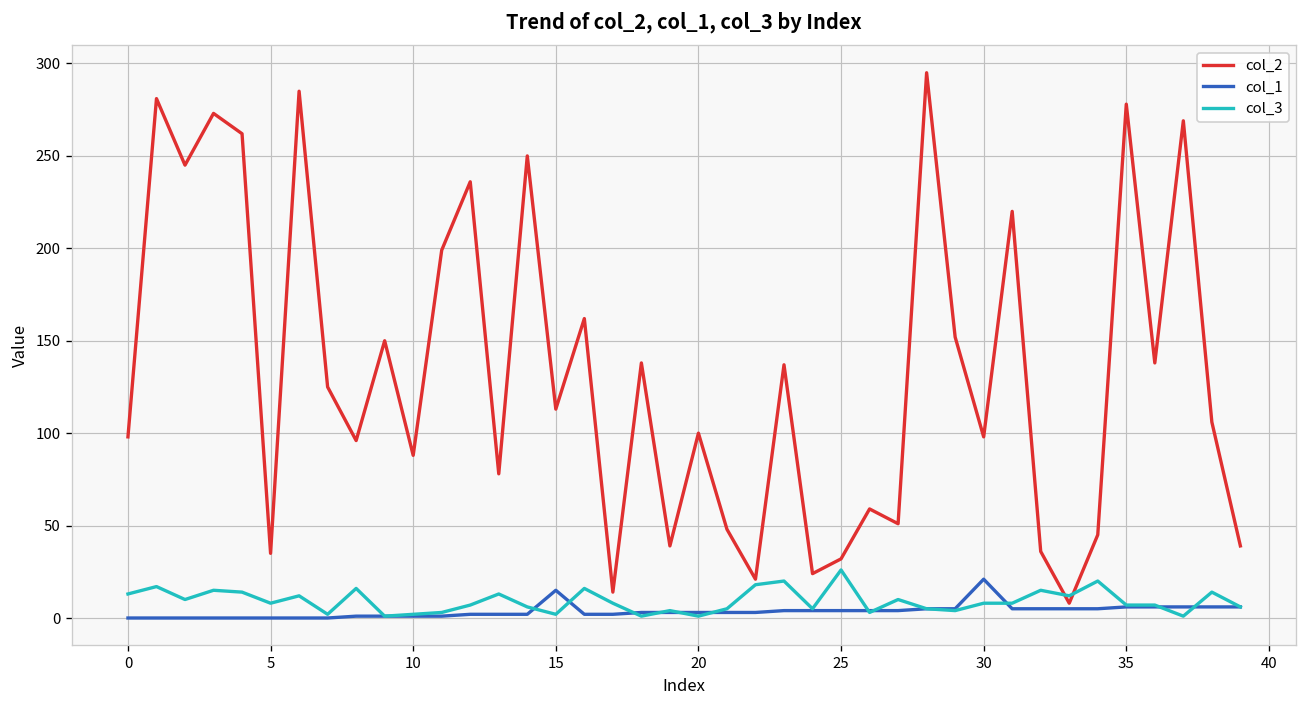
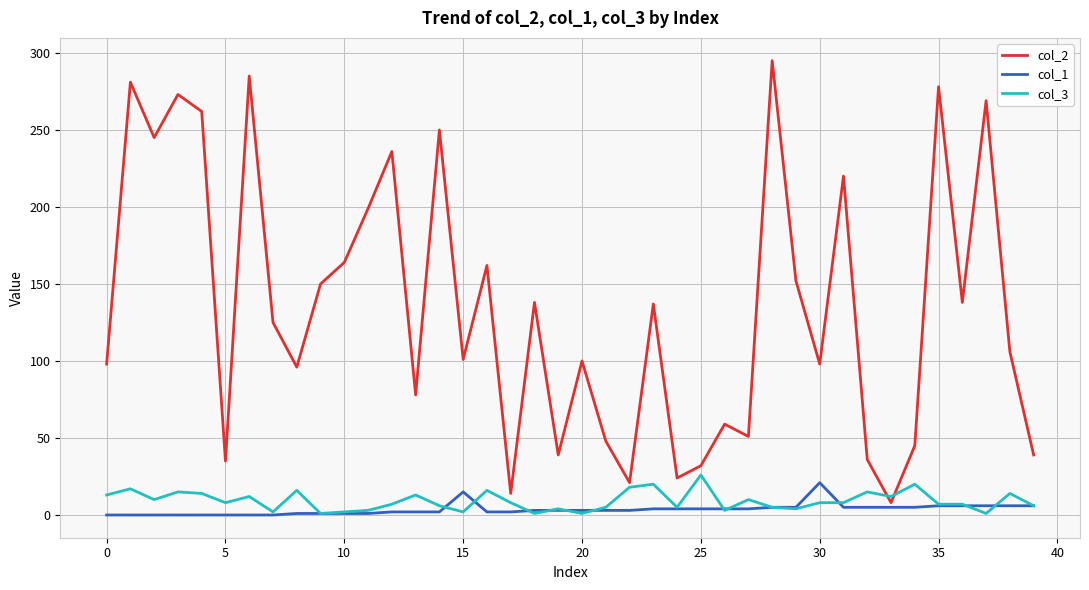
  {
    "col_2": {
      "0": 98,
      "5": 35,
-     "10": 88,
-     "15": 113,
+     "10": 164,
+     "15": 101,
      "20": 100,
      "25": 32,
      "30": 98,
      "35": 278
    },
    "col_1": {
      "0": 0,
      "5": 0,
      "15": 15,
      "20": 3,
      "25": 4,
      "30": 21
    },
    "col_3": {
      "0": 13,
      "5": 8,
      "15": 2,
      "20": 1,
      "25": 26,
      "30": 8
    }
  }
